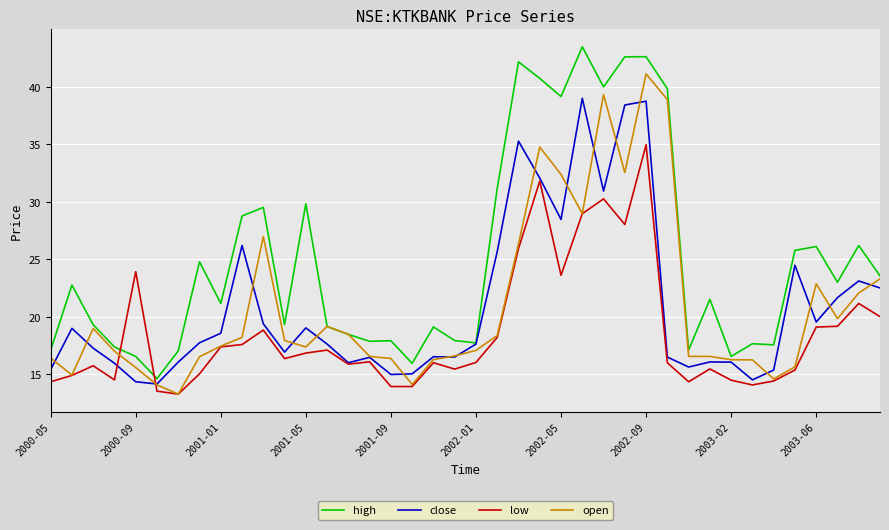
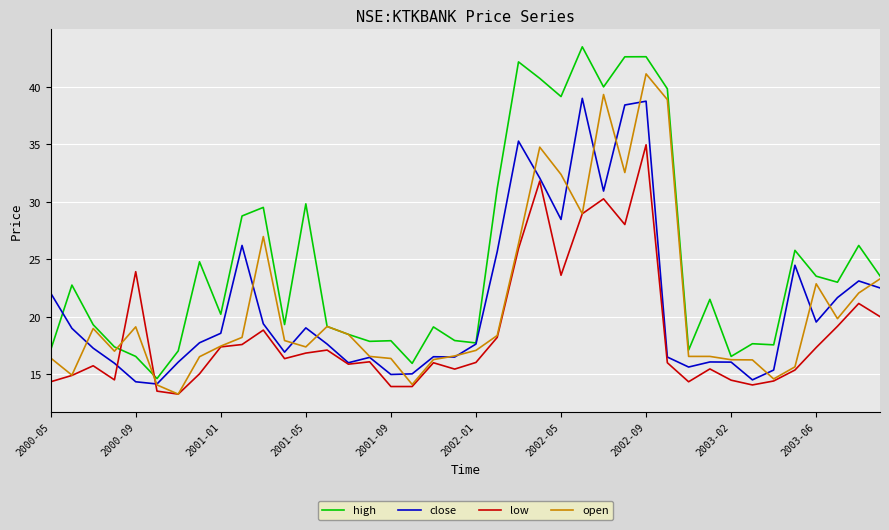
  {
    "high": {
      "2000-05": 17.1,
      "2000-09": 16.6,
-     "2001-01": 21.2,
+     "2001-01": 20.2,
      "2001-05": 29.8,
      "2001-09": 17.9,
      "2002-05": 39.2,
      "2002-09": 42.6,
      "2003-02": 16.6,
-     "2003-06": 26.1
+     "2003-06": 23.5
    },
    "close": {
-     "2000-05": 15.4,
+     "2000-05": 22.1,
      "2000-09": 14.3,
      "2001-01": 18.6,
      "2001-05": 19.0,
      "2001-09": 15.0,
      "2002-05": 28.5,
      "2002-09": 38.8,
      "2003-06": 19.5
    },
    "low": {
      "2000-05": 14.3,
      "2000-09": 23.9,
      "2001-05": 16.8,
      "2001-09": 13.9,
      "2002-01": 16.0,
      "2002-05": 23.6,
      "2002-09": 35.0,
      "2003-02": 14.5,
-     "2003-06": 19.1
+     "2003-06": 17.3
    },
    "open": {
      "2000-05": 16.4,
-     "2000-09": 15.6,
+     "2000-09": 19.1,
      "2001-05": 17.4,
      "2001-09": 16.4,
      "2002-01": 17.1,
      "2002-05": 32.4,
      "2002-09": 41.1,
      "2003-06": 22.9
    }
  }
